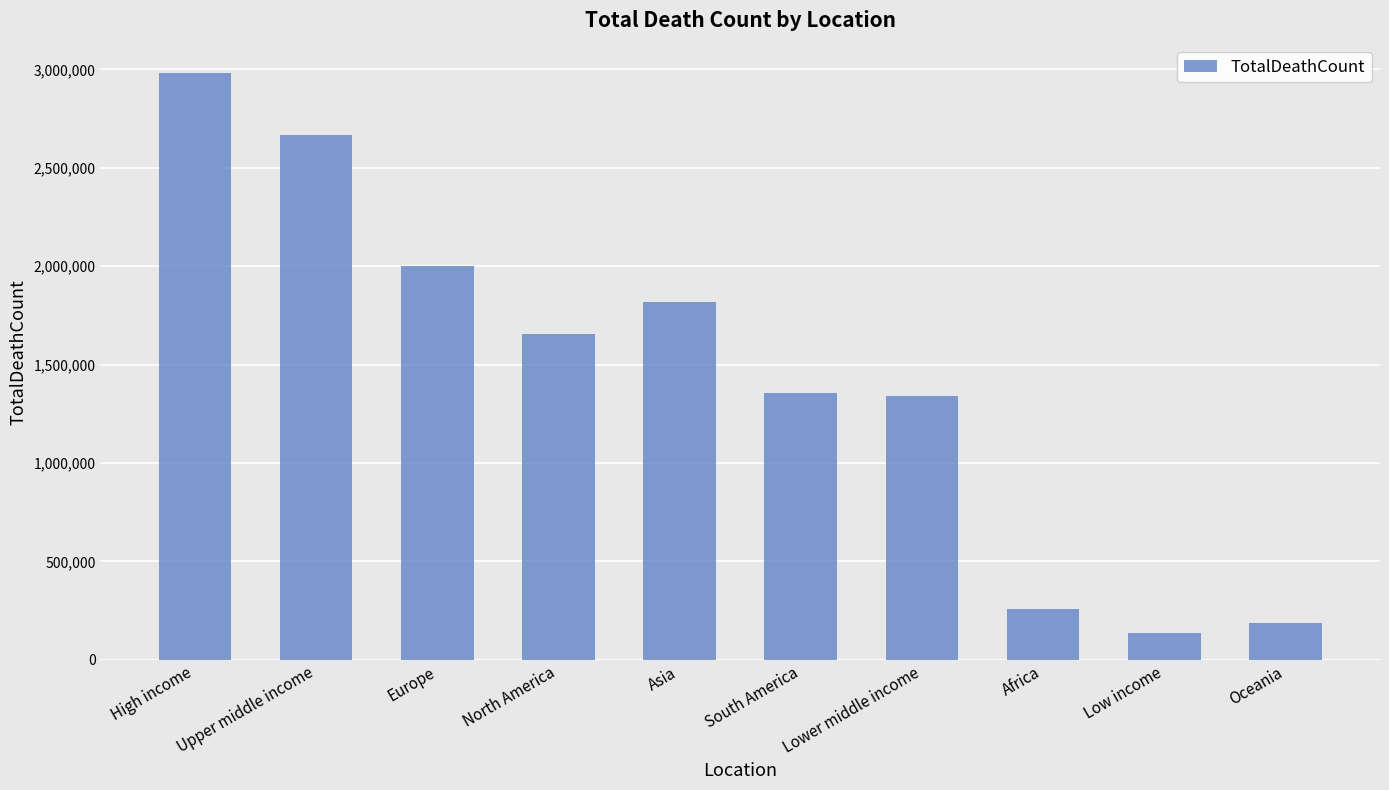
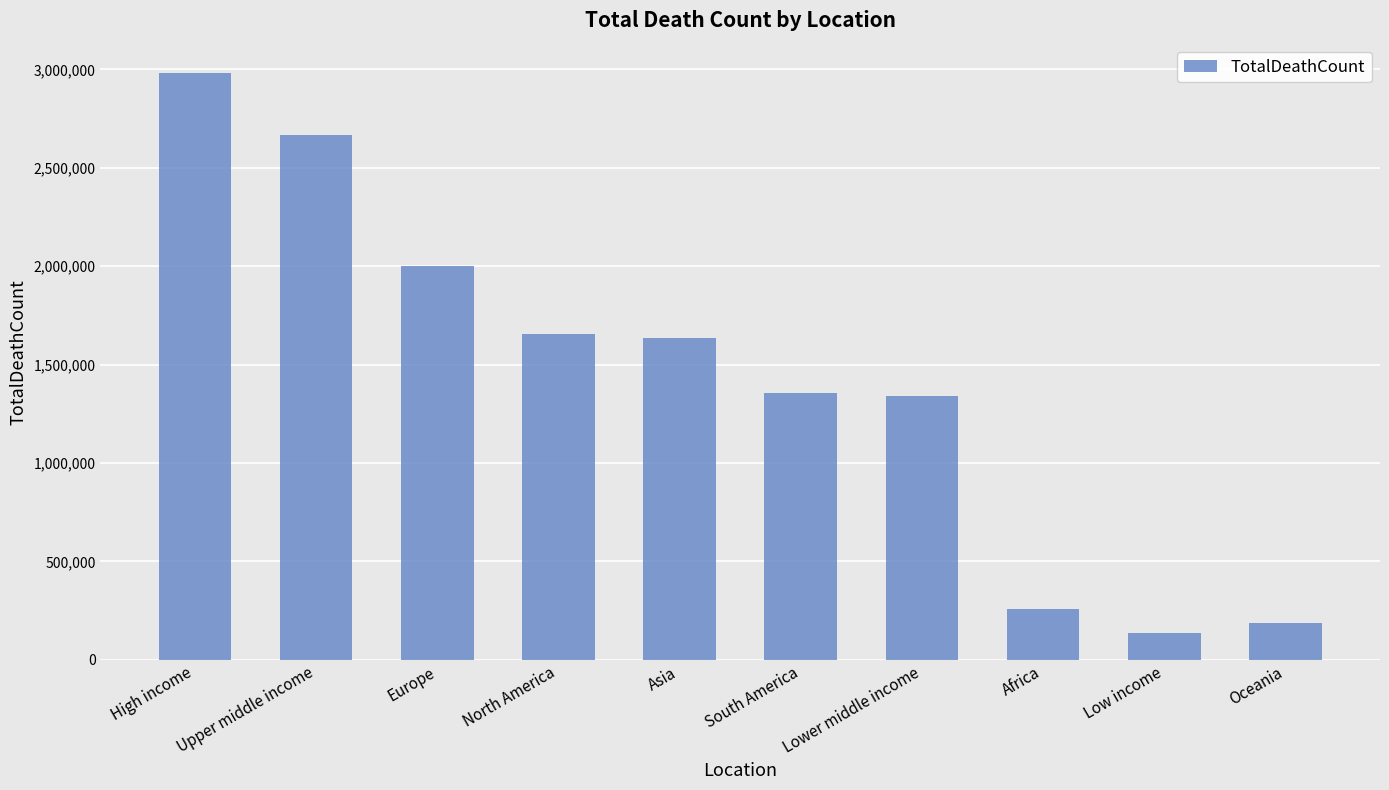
  {
    "High income": "2,980,000",
    "Upper middle income": "2,670,000",
    "Europe": "2,000,000",
    "North America": "1,660,000",
-   "Asia": "1,820,000",
+   "Asia": "1,640,000",
    "South America": "1,360,000",
    "Lower middle income": "1,340,000",
    "Africa": "260,000",
    "Low income": "140,000",
    "Oceania": "190,000"
  }
